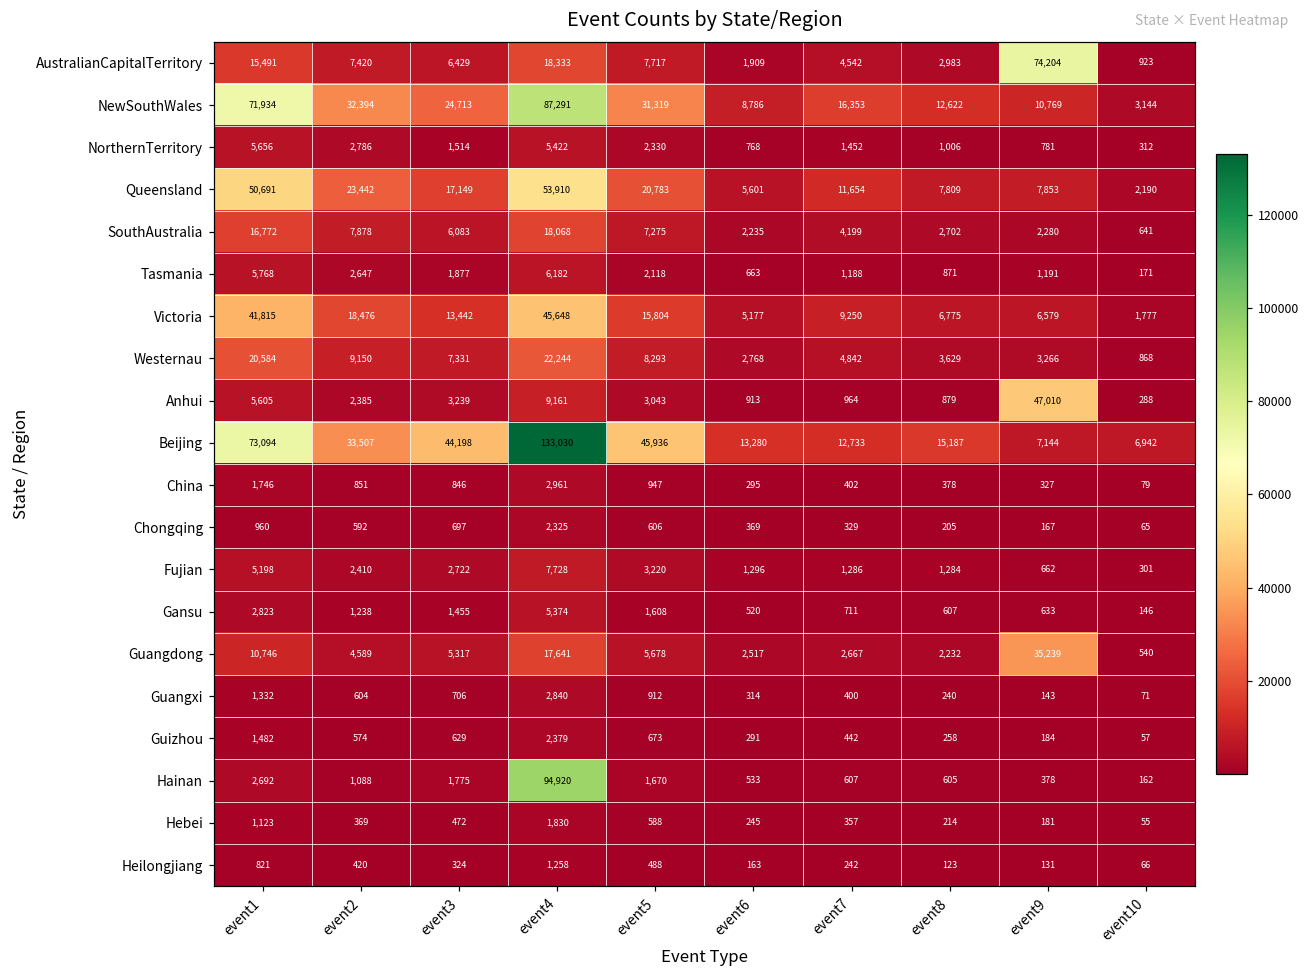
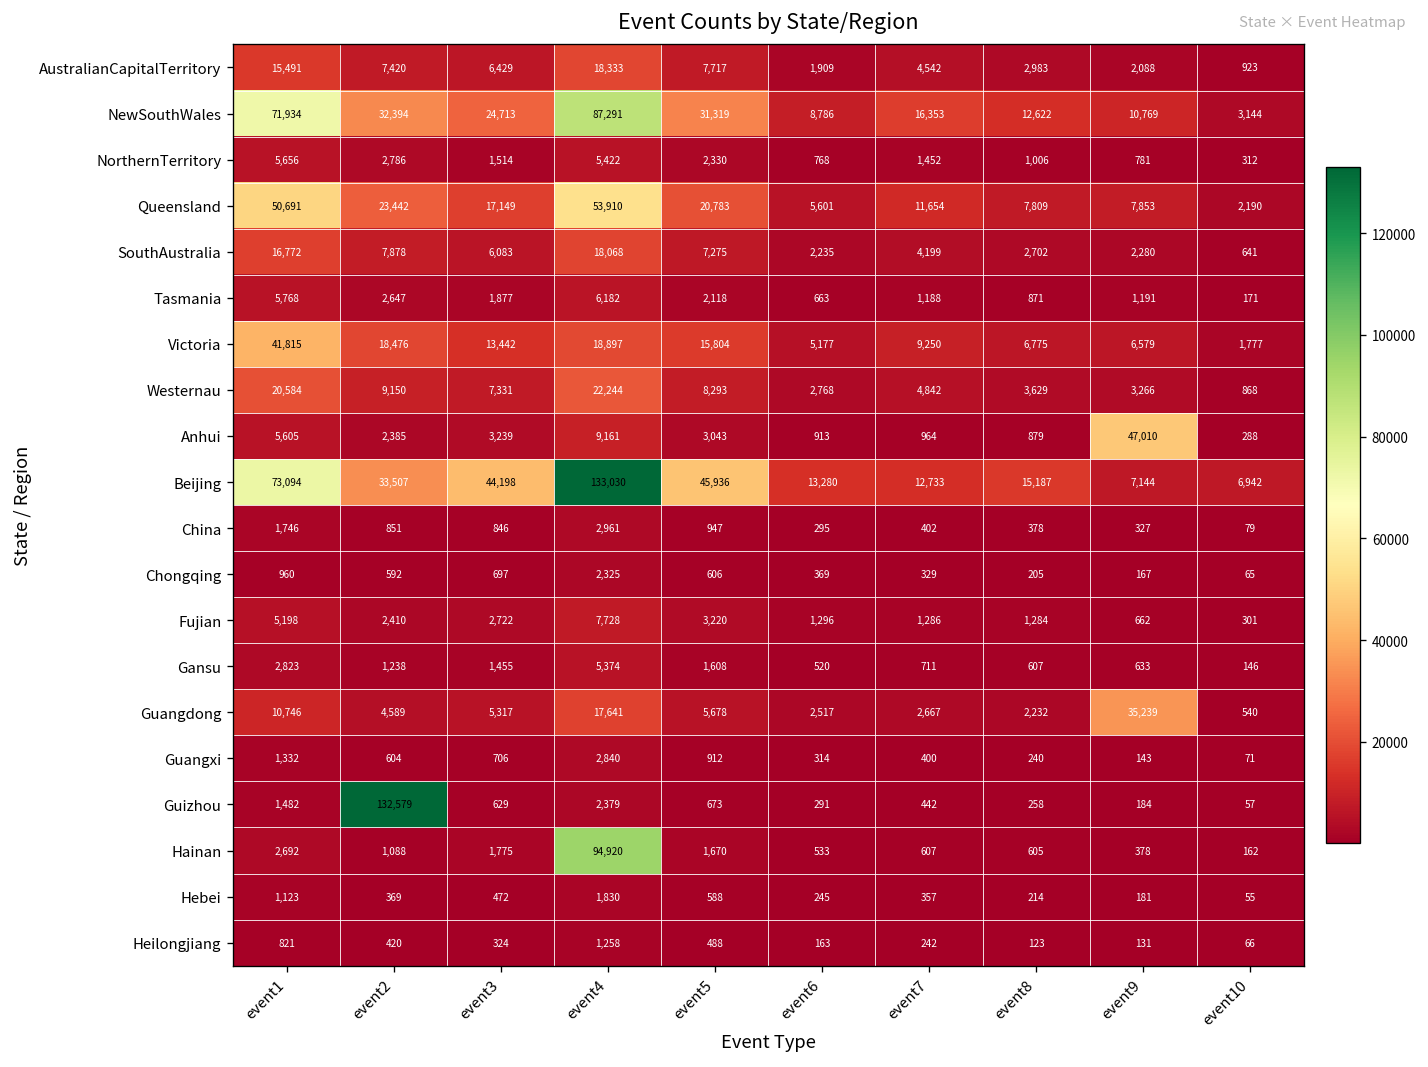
  {
    "AustralianCapitalTerritory": {
      "event1": "15,491",
      "event2": "7,420",
      "event3": "6,429",
      "event4": "18,333",
      "event5": "7,717",
      "event6": "1,909",
      "event7": "4,542",
      "event8": "2,983",
-     "event9": "74,204",
+     "event9": "2,088",
      "event10": "923"
    },
    "NewSouthWales": {
      "event1": "71,934",
      "event2": "32,394",
      "event3": "24,713",
      "event4": "87,291",
      "event5": "31,319",
      "event6": "8,786",
      "event7": "16,353",
      "event8": "12,622",
      "event9": "10,769",
      "event10": "3,144"
    },
    "NorthernTerritory": {
      "event1": "5,656",
      "event2": "2,786",
      "event3": "1,514",
      "event4": "5,422",
      "event5": "2,330",
      "event6": "768",
      "event7": "1,452",
      "event8": "1,006",
      "event9": "781",
      "event10": "312"
    },
    "Queensland": {
      "event1": "50,691",
      "event2": "23,442",
      "event3": "17,149",
      "event4": "53,910",
      "event5": "20,783",
      "event6": "5,601",
      "event7": "11,654",
      "event8": "7,809",
      "event9": "7,853",
      "event10": "2,190"
    },
    "SouthAustralia": {
      "event1": "16,772",
      "event2": "7,878",
      "event3": "6,083",
      "event4": "18,068",
      "event5": "7,275",
      "event6": "2,235",
      "event7": "4,199",
      "event8": "2,702",
      "event9": "2,280",
      "event10": "641"
    },
    "Tasmania": {
      "event1": "5,768",
      "event2": "2,647",
      "event3": "1,877",
      "event4": "6,182",
      "event5": "2,118",
      "event6": "663",
      "event7": "1,188",
      "event8": "871",
      "event9": "1,191",
      "event10": "171"
    },
    "Victoria": {
      "event1": "41,815",
      "event2": "18,476",
      "event3": "13,442",
-     "event4": "45,648",
+     "event4": "18,897",
      "event5": "15,804",
      "event6": "5,177",
      "event7": "9,250",
      "event8": "6,775",
      "event9": "6,579",
      "event10": "1,777"
    },
    "Westernau": {
      "event1": "20,584",
      "event2": "9,150",
      "event3": "7,331",
      "event4": "22,244",
      "event5": "8,293",
      "event6": "2,768",
      "event7": "4,842",
      "event8": "3,629",
      "event9": "3,266",
      "event10": "868"
    },
    "Anhui": {
      "event1": "5,605",
      "event2": "2,385",
      "event3": "3,239",
      "event4": "9,161",
      "event5": "3,043",
      "event6": "913",
      "event7": "964",
      "event8": "879",
      "event9": "47,010",
      "event10": "288"
    },
    "Beijing": {
      "event1": "73,094",
      "event2": "33,507",
      "event3": "44,198",
      "event4": "133,030",
      "event5": "45,936",
      "event6": "13,280",
      "event7": "12,733",
      "event8": "15,187",
      "event9": "7,144",
      "event10": "6,942"
    },
    "China": {
      "event1": "1,746",
      "event2": "851",
      "event3": "846",
      "event4": "2,961",
      "event5": "947",
      "event6": "295",
      "event7": "402",
      "event8": "378",
      "event9": "327",
      "event10": "79"
    },
    "Chongqing": {
      "event1": "960",
      "event2": "592",
      "event3": "697",
      "event4": "2,325",
      "event5": "606",
      "event6": "369",
      "event7": "329",
      "event8": "205",
      "event9": "167",
      "event10": "65"
    },
    "Fujian": {
      "event1": "5,198",
      "event2": "2,410",
      "event3": "2,722",
      "event4": "7,728",
      "event5": "3,220",
      "event6": "1,296",
      "event7": "1,286",
      "event8": "1,284",
      "event9": "662",
      "event10": "301"
    },
    "Gansu": {
      "event1": "2,823",
      "event2": "1,238",
      "event3": "1,455",
      "event4": "5,374",
      "event5": "1,608",
      "event6": "520",
      "event7": "711",
      "event8": "607",
      "event9": "633",
      "event10": "146"
    },
    "Guangdong": {
      "event1": "10,746",
      "event2": "4,589",
      "event3": "5,317",
      "event4": "17,641",
      "event5": "5,678",
      "event6": "2,517",
      "event7": "2,667",
      "event8": "2,232",
      "event9": "35,239",
      "event10": "540"
    },
    "Guangxi": {
      "event1": "1,332",
      "event2": "604",
      "event3": "706",
      "event4": "2,840",
      "event5": "912",
      "event6": "314",
      "event7": "400",
      "event8": "240",
      "event9": "143",
      "event10": "71"
    },
    "Guizhou": {
      "event1": "1,482",
-     "event2": "574",
+     "event2": "132,579",
      "event3": "629",
      "event4": "2,379",
      "event5": "673",
      "event6": "291",
      "event7": "442",
      "event8": "258",
      "event9": "184",
      "event10": "57"
    },
    "Hainan": {
      "event1": "2,692",
      "event2": "1,088",
      "event3": "1,775",
      "event4": "94,920",
      "event5": "1,670",
      "event6": "533",
      "event7": "607",
      "event8": "605",
      "event9": "378",
      "event10": "162"
    },
    "Hebei": {
      "event1": "1,123",
      "event2": "369",
      "event3": "472",
      "event4": "1,830",
      "event5": "588",
      "event6": "245",
      "event7": "357",
      "event8": "214",
      "event9": "181",
      "event10": "55"
    },
    "Heilongjiang": {
      "event1": "821",
      "event2": "420",
      "event3": "324",
      "event4": "1,258",
      "event5": "488",
      "event6": "163",
      "event7": "242",
      "event8": "123",
      "event9": "131",
      "event10": "66"
    }
  }
